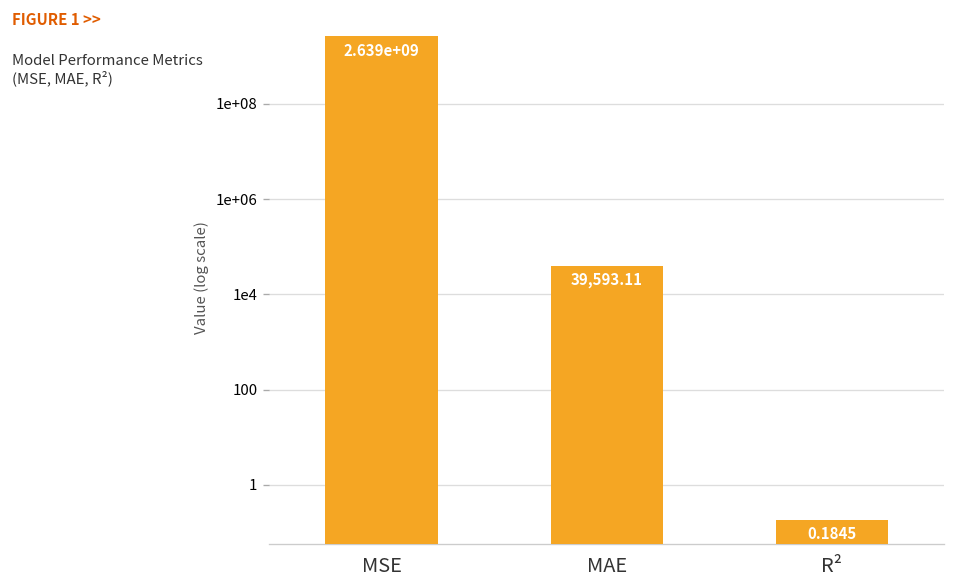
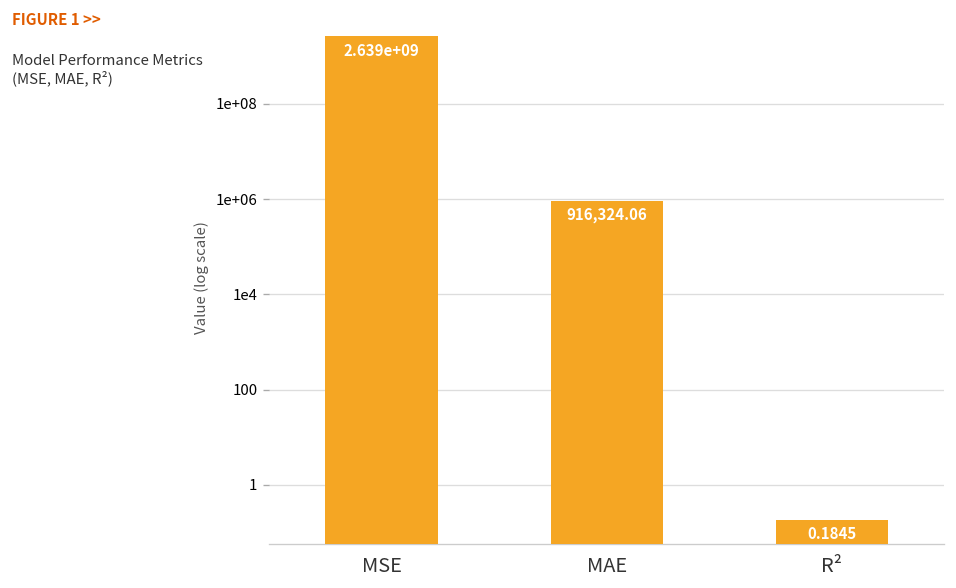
  {
-   "MAE": "39,593.11",
+   "MAE": "916,324.06",
    "R²": "0.1845"
  }
